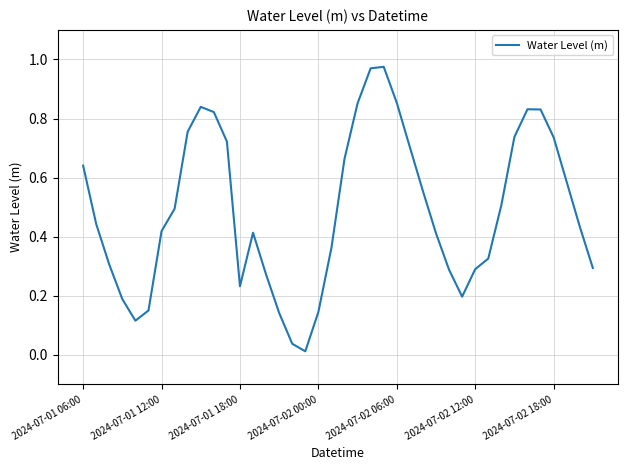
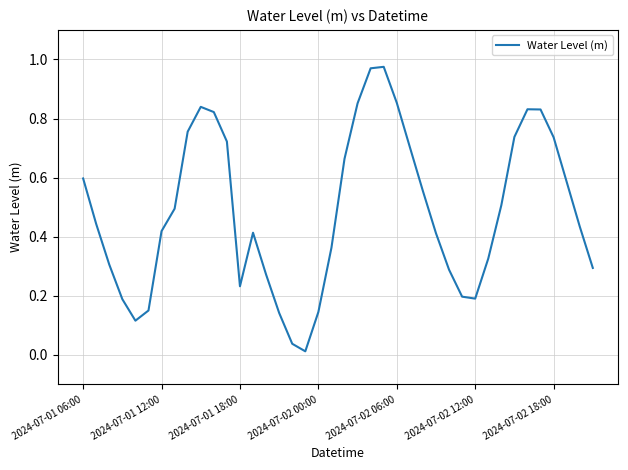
  {
-   "2024-07-01 06:00": 0.64,
+   "2024-07-01 06:00": 0.60,
    "2024-07-01 12:00": 0.42,
    "2024-07-01 18:00": 0.23,
    "2024-07-02 00:00": 0.15,
    "2024-07-02 06:00": 0.85,
-   "2024-07-02 12:00": 0.29,
+   "2024-07-02 12:00": 0.19,
    "2024-07-02 18:00": 0.74
  }
